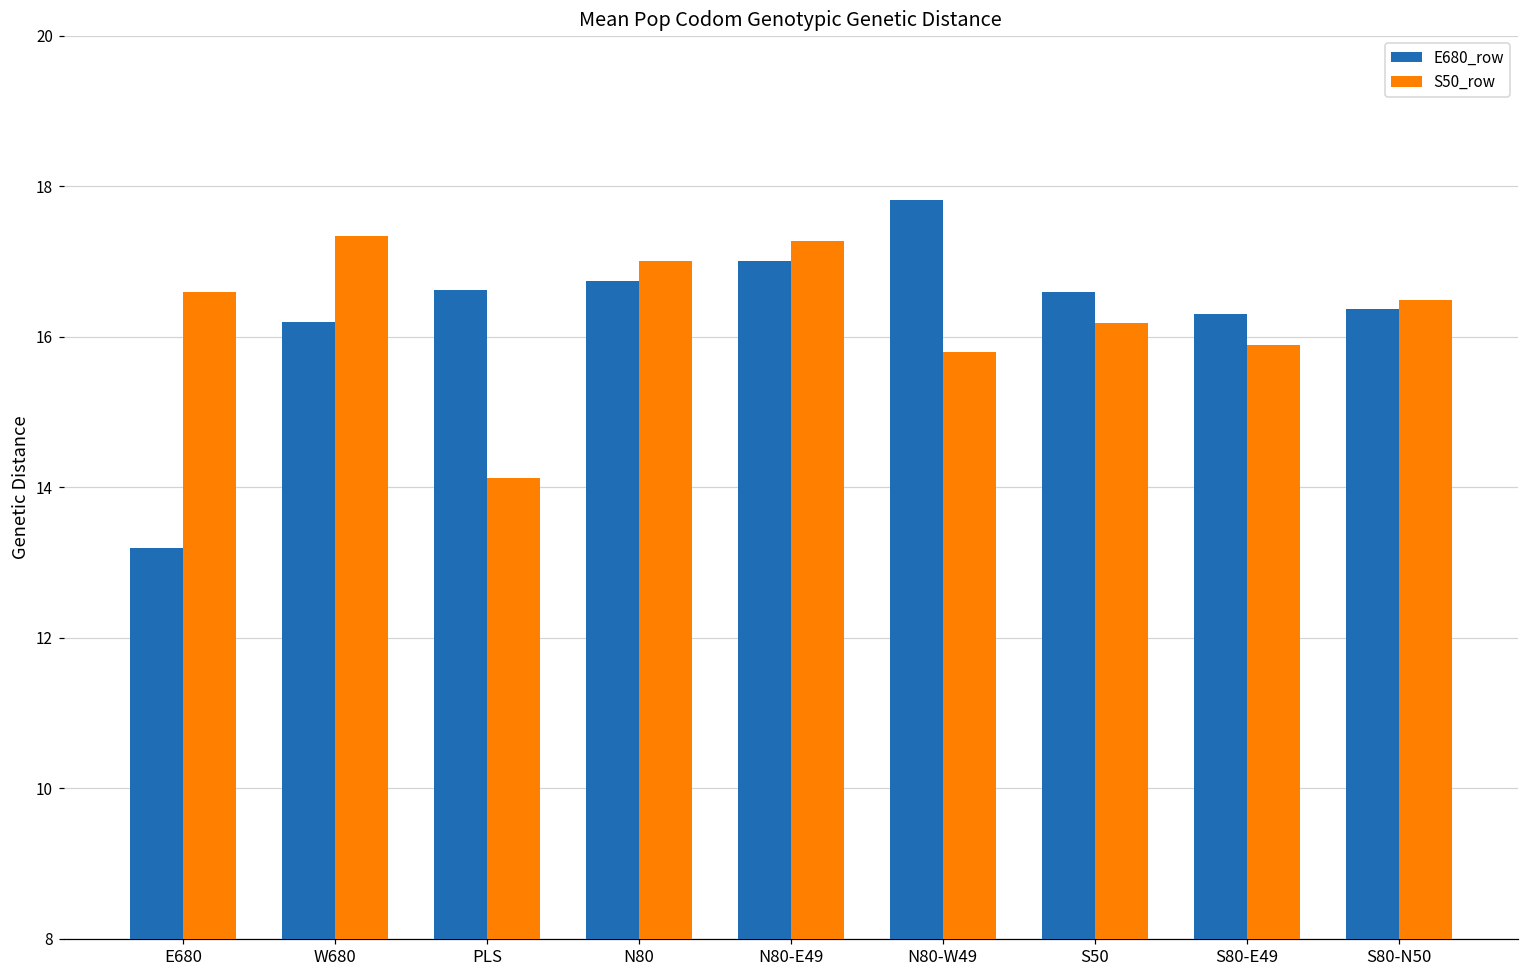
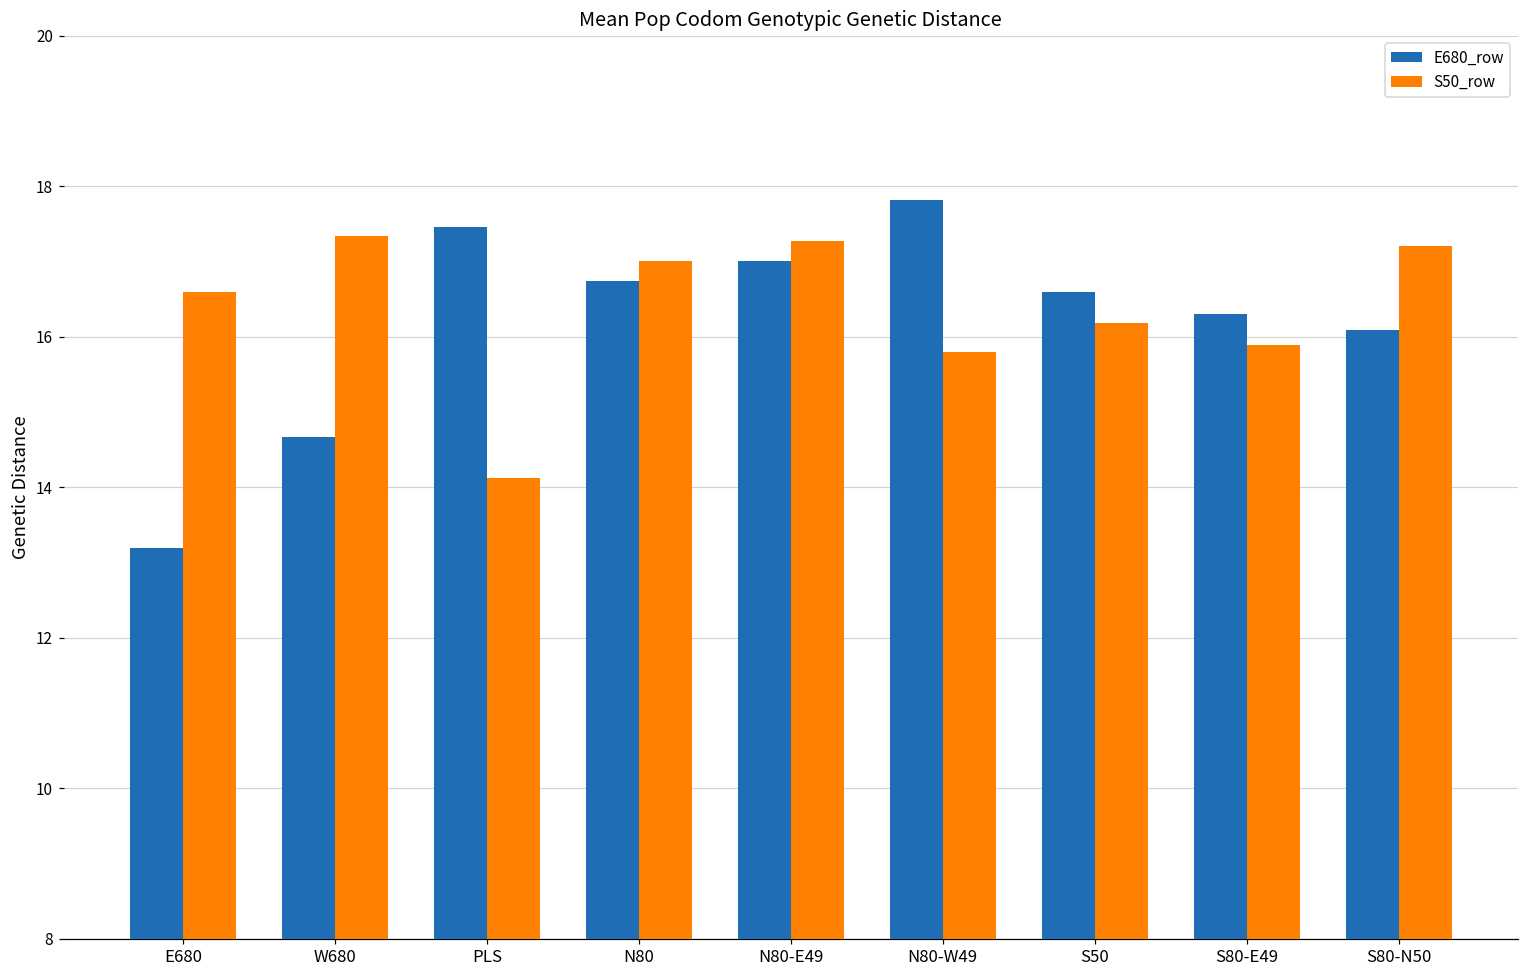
  {
    "E680_row": {
      "E680": 13.2,
-     "W680": 16.2,
-     "PLS": 16.6,
+     "W680": 14.7,
+     "PLS": 17.5,
      "N80": 16.7,
      "N80-E49": 17.0,
      "N80-W49": 17.8,
      "S50": 16.6,
      "S80-E49": 16.3,
-     "S80-N50": 16.4
+     "S80-N50": 16.1
    },
    "S50_row": {
      "E680": 16.6,
      "W680": 17.3,
      "PLS": 14.1,
      "N80": 17.0,
      "N80-E49": 17.3,
      "N80-W49": 15.8,
      "S50": 16.2,
      "S80-E49": 15.9,
-     "S80-N50": 16.5
+     "S80-N50": 17.2
    }
  }
